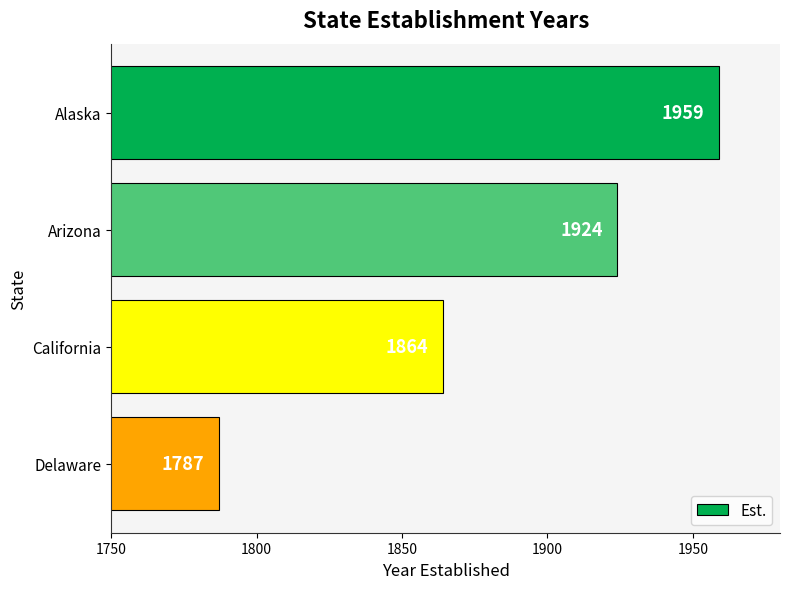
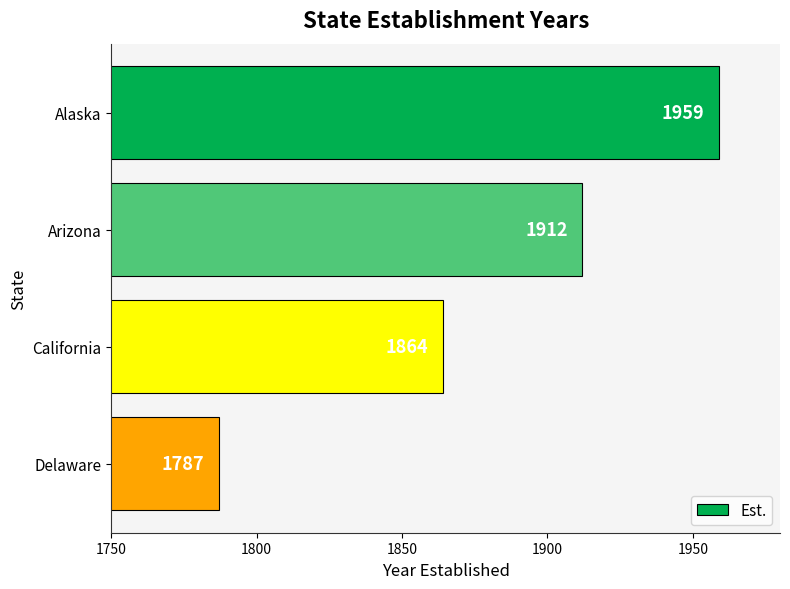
  {
    "Alaska": 1959,
-   "Arizona": 1924,
+   "Arizona": 1912,
    "California": 1864,
    "Delaware": 1787
  }
